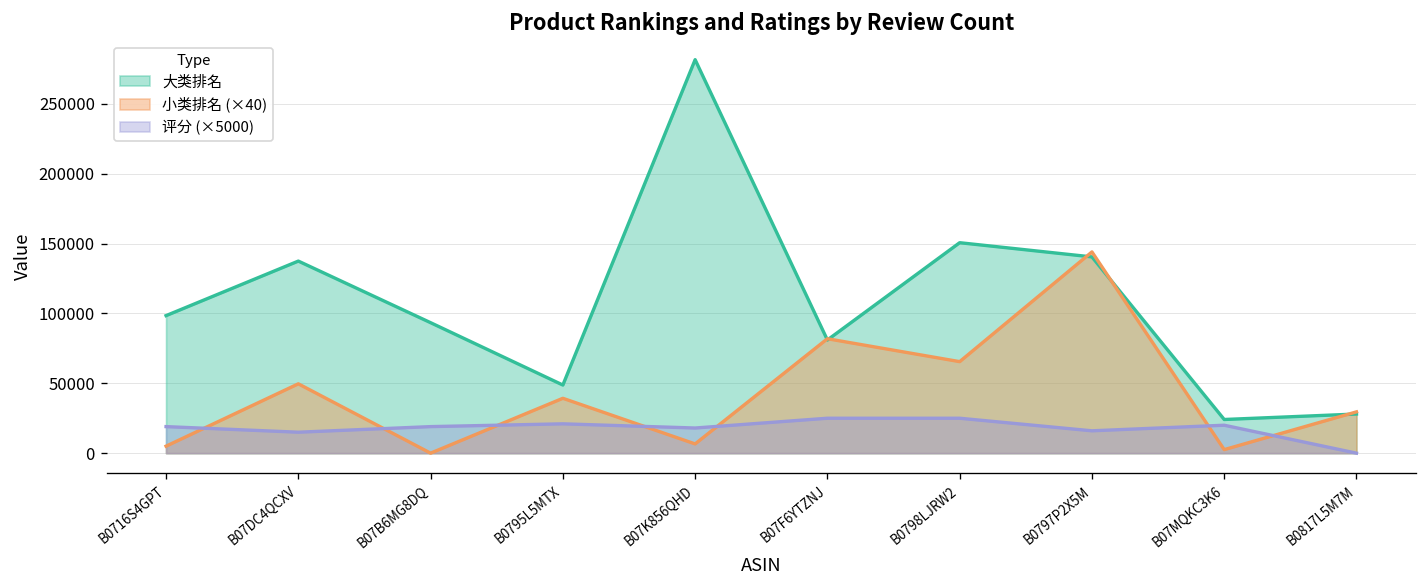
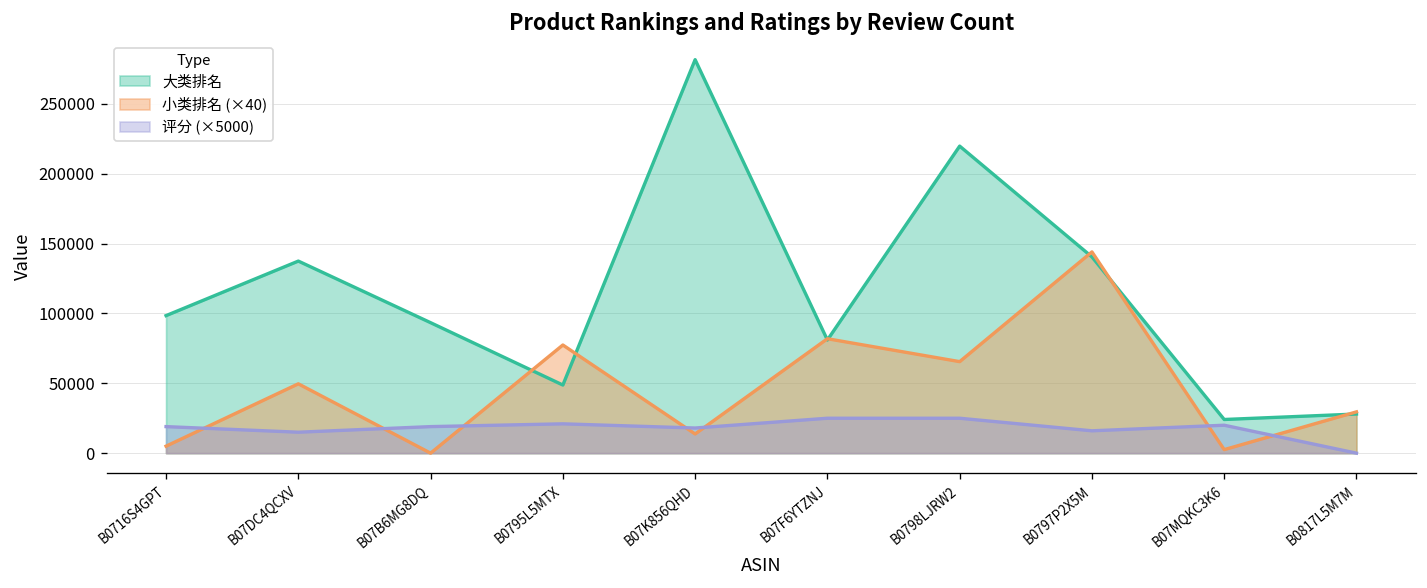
  {
    "大类排名": {
      "B0716S4GPT": 98000,
      "B07DC4QCXV": 138000,
      "B07B6MG8DQ": 93000,
      "B0795L5MTX": 49000,
      "B07K856QHD": 282000,
-     "B0798LJRW2": 151000,
+     "B0798LJRW2": 220000,
      "B0797P2X5M": 141000,
      "B07MQKC3K6": 24000
    },
    "小类排名 (×40)": {
      "B0716S4GPT": 5000,
      "B07DC4QCXV": 50000,
      "B07B6MG8DQ": 0,
-     "B0795L5MTX": 39000,
-     "B07K856QHD": 7000,
+     "B0795L5MTX": 77000,
+     "B07K856QHD": 14000,
      "B0798LJRW2": 66000,
      "B0797P2X5M": 144000,
      "B07MQKC3K6": 3000
    },
    "评分 (×5000)": {
      "B0716S4GPT": 19000,
      "B07DC4QCXV": 15000,
      "B07B6MG8DQ": 19000,
      "B0795L5MTX": 21000,
      "B07K856QHD": 18000,
      "B07F6YTZNJ": 25000,
      "B0798LJRW2": 25000,
      "B0797P2X5M": 16000,
      "B07MQKC3K6": 20000,
      "B0817L5M7M": 0
    }
  }
